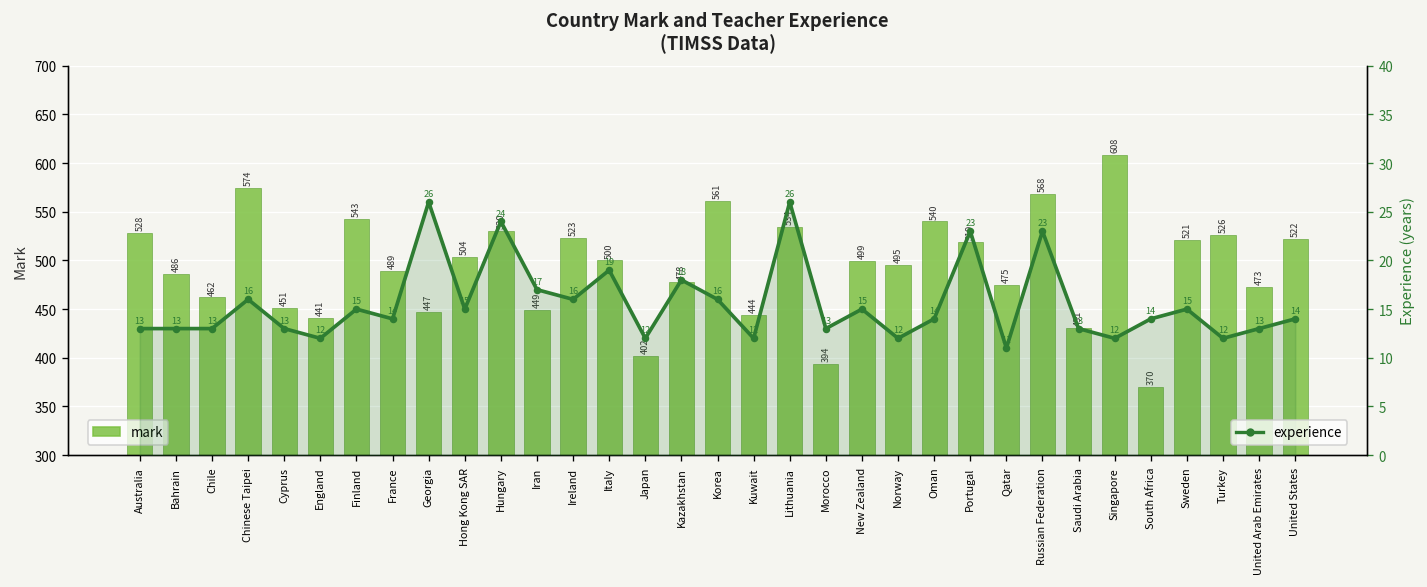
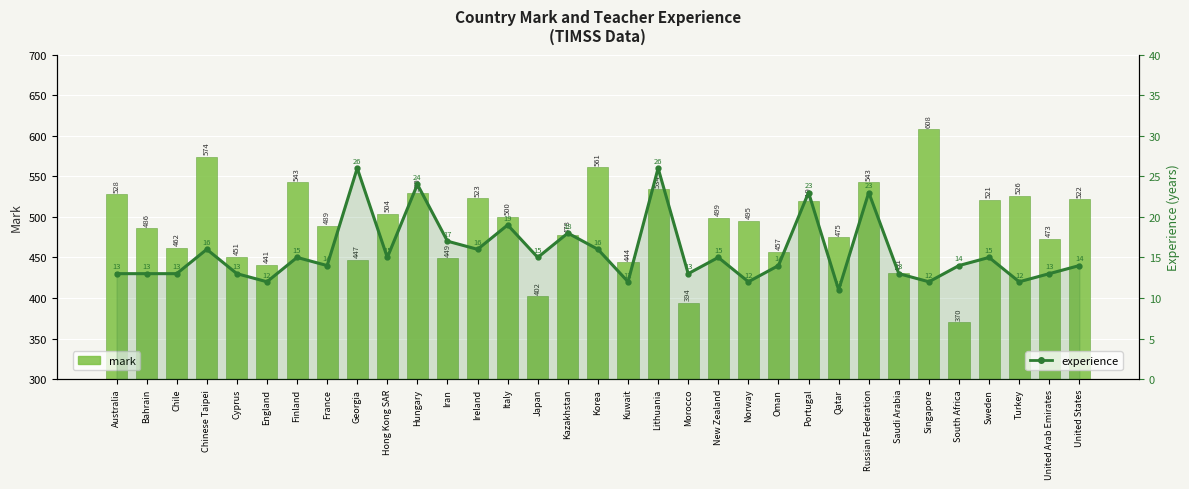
  {
    "mark": {
      "Australia": 528,
      "Bahrain": 486,
      "Chile": 462,
      "Chinese Taipei": 574,
      "Cyprus": 451,
      "England": 441,
      "Finland": 543,
      "France": 489,
      "Georgia": 447,
      "Hong Kong SAR": 504,
      "Ireland": 523,
      "Italy": 500,
      "Korea": 561,
      "Kuwait": 444,
      "Lithuania": 534,
      "Morocco": 394,
      "New Zealand": 499,
      "Norway": 495,
-     "Oman": 540,
+     "Oman": 457,
      "Qatar": 475,
-     "Russian Federation": 568,
+     "Russian Federation": 543,
      "Singapore": 608,
      "South Africa": 370,
      "Sweden": 521,
      "Turkey": 526,
      "United Arab Emirates": 473,
      "United States": 522
    },
    "experience": {
      "Australia": 13,
      "Bahrain": 13,
      "Chile": 13,
      "Chinese Taipei": 16,
      "Cyprus": 13,
      "England": 12,
      "Finland": 15,
      "France": 14,
      "Georgia": 26,
      "Iran": 17,
      "Ireland": 16,
      "Italy": 19,
-     "Japan": 12,
+     "Japan": 15,
      "Korea": 16,
      "Kuwait": 12,
      "Lithuania": 26,
      "Morocco": 13,
      "New Zealand": 15,
      "Norway": 12,
      "Oman": 14,
      "Russian Federation": 23,
      "Singapore": 12,
      "South Africa": 14,
      "Sweden": 15,
      "Turkey": 12,
      "United Arab Emirates": 13,
      "United States": 14
    }
  }
